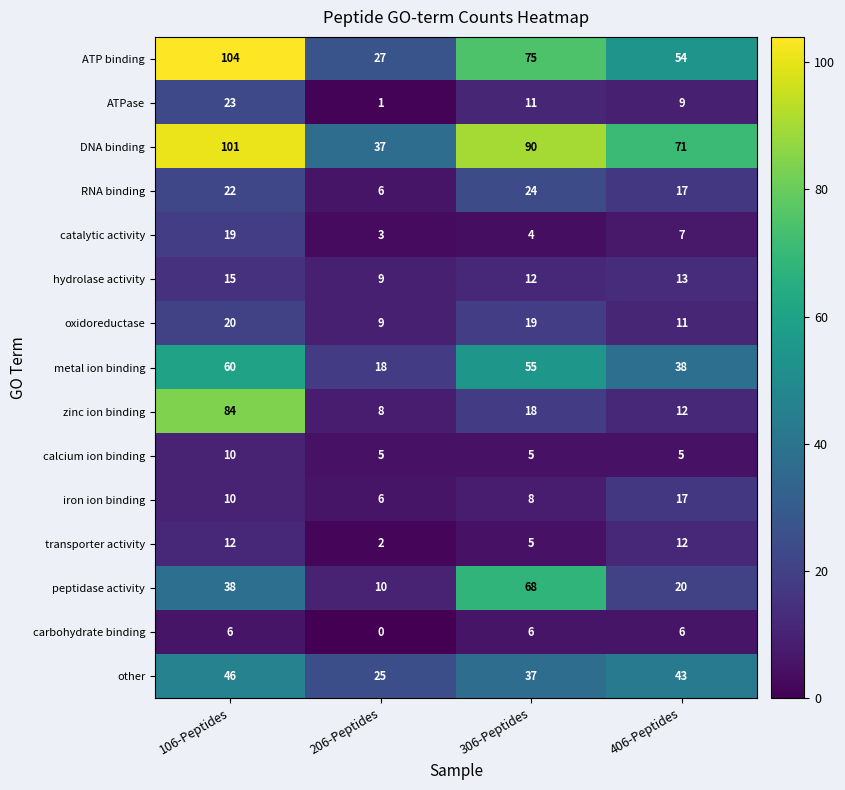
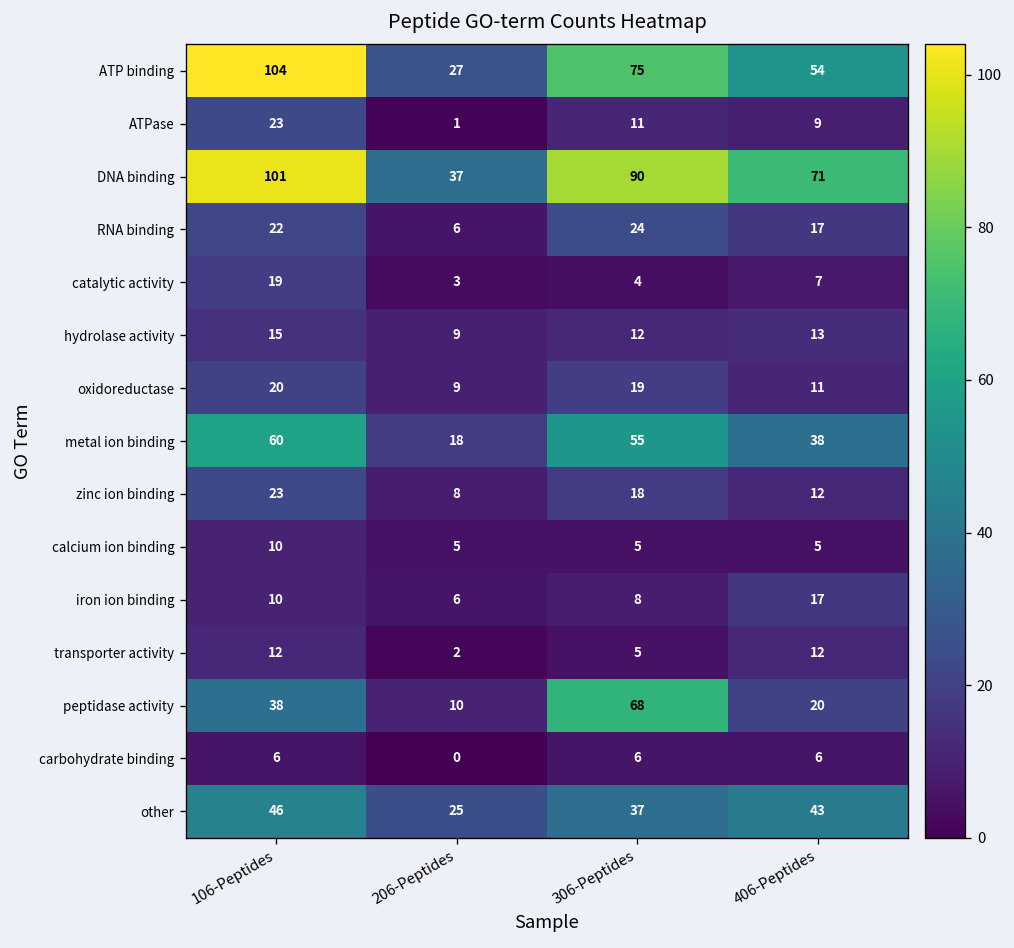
  {
    "ATP binding": {
      "106-Peptides": 104,
      "206-Peptides": 27,
      "306-Peptides": 75,
      "406-Peptides": 54
    },
    "ATPase": {
      "106-Peptides": 23,
      "206-Peptides": 1,
      "306-Peptides": 11,
      "406-Peptides": 9
    },
    "DNA binding": {
      "106-Peptides": 101,
      "206-Peptides": 37,
      "306-Peptides": 90,
      "406-Peptides": 71
    },
    "RNA binding": {
      "106-Peptides": 22,
      "206-Peptides": 6,
      "306-Peptides": 24,
      "406-Peptides": 17
    },
    "catalytic activity": {
      "106-Peptides": 19,
      "206-Peptides": 3,
      "306-Peptides": 4,
      "406-Peptides": 7
    },
    "hydrolase activity": {
      "106-Peptides": 15,
      "206-Peptides": 9,
      "306-Peptides": 12,
      "406-Peptides": 13
    },
    "oxidoreductase": {
      "106-Peptides": 20,
      "206-Peptides": 9,
      "306-Peptides": 19,
      "406-Peptides": 11
    },
    "metal ion binding": {
      "106-Peptides": 60,
      "206-Peptides": 18,
      "306-Peptides": 55,
      "406-Peptides": 38
    },
    "zinc ion binding": {
-     "106-Peptides": 84,
+     "106-Peptides": 23,
      "206-Peptides": 8,
      "306-Peptides": 18,
      "406-Peptides": 12
    },
    "calcium ion binding": {
      "106-Peptides": 10,
      "206-Peptides": 5,
      "306-Peptides": 5,
      "406-Peptides": 5
    },
    "iron ion binding": {
      "106-Peptides": 10,
      "206-Peptides": 6,
      "306-Peptides": 8,
      "406-Peptides": 17
    },
    "transporter activity": {
      "106-Peptides": 12,
      "206-Peptides": 2,
      "306-Peptides": 5,
      "406-Peptides": 12
    },
    "peptidase activity": {
      "106-Peptides": 38,
      "206-Peptides": 10,
      "306-Peptides": 68,
      "406-Peptides": 20
    },
    "carbohydrate binding": {
      "106-Peptides": 6,
      "206-Peptides": 0,
      "306-Peptides": 6,
      "406-Peptides": 6
    },
    "other": {
      "106-Peptides": 46,
      "206-Peptides": 25,
      "306-Peptides": 37,
      "406-Peptides": 43
    }
  }
